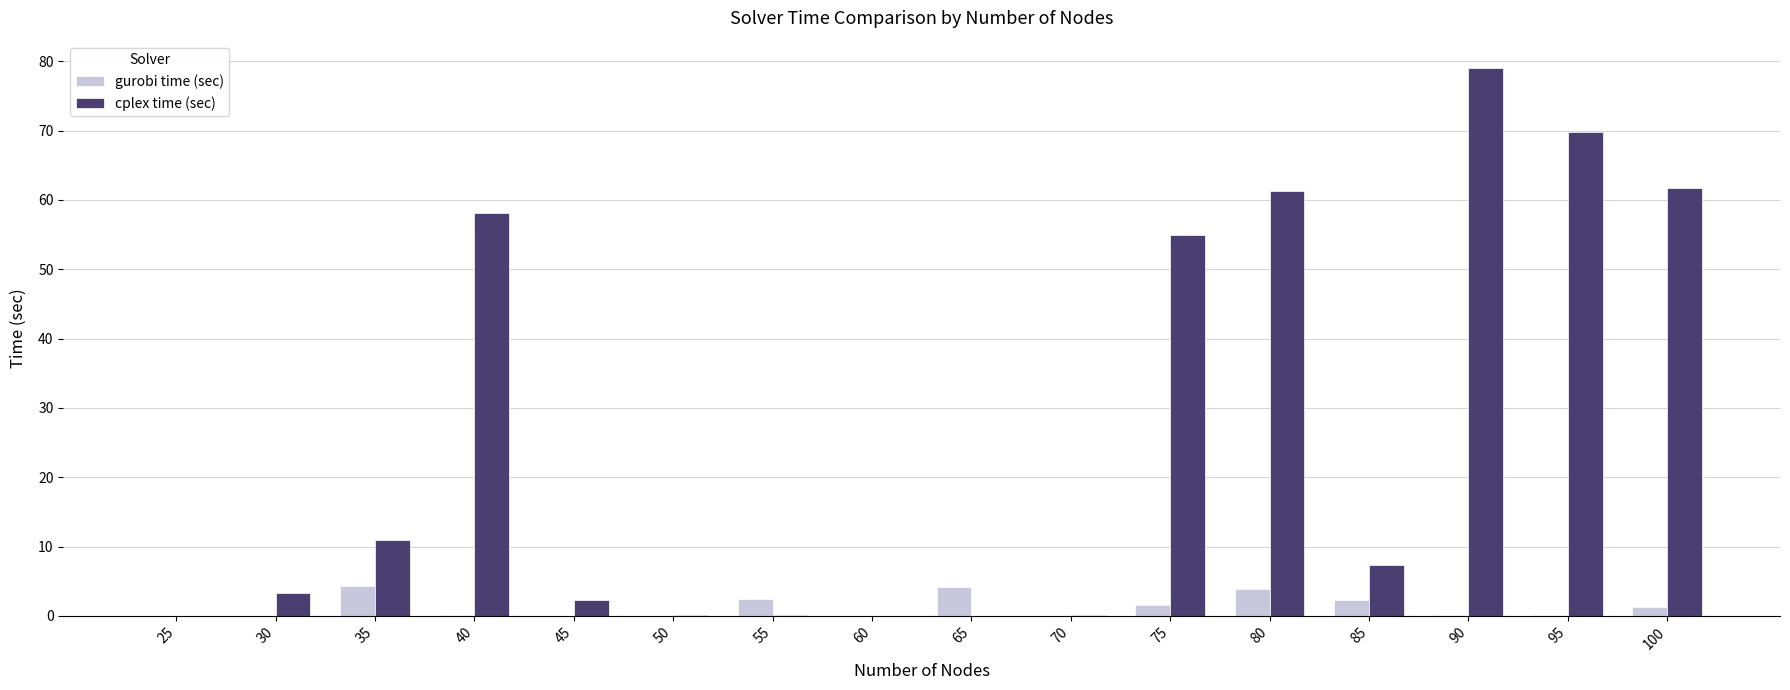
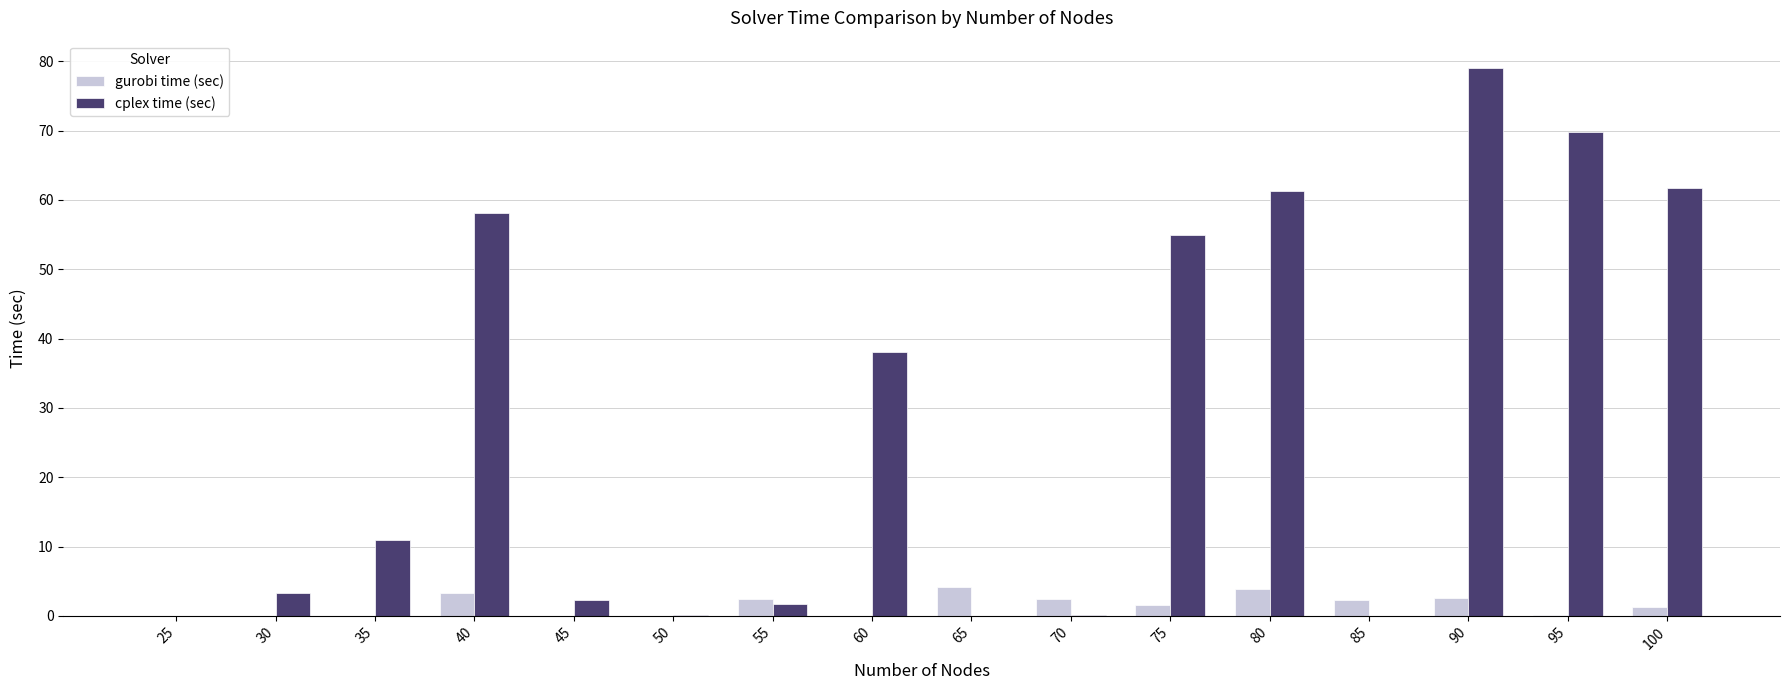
  {
    "gurobi time (sec)": {
-     "35": 4,
-     "40": 0,
+     "35": 0,
+     "40": 3,
      "55": 2,
      "65": 4,
-     "70": 0,
+     "70": 2,
      "75": 2,
      "80": 4,
      "85": 2,
-     "90": 0,
+     "90": 3,
      "100": 1
    },
    "cplex time (sec)": {
      "30": 3,
      "35": 11,
      "40": 58,
      "45": 2,
-     "55": 0,
-     "60": 0,
+     "55": 2,
+     "60": 38,
      "75": 55,
      "80": 61,
-     "85": 7,
+     "85": 0,
      "90": 79,
      "95": 70,
      "100": 62
    }
  }
